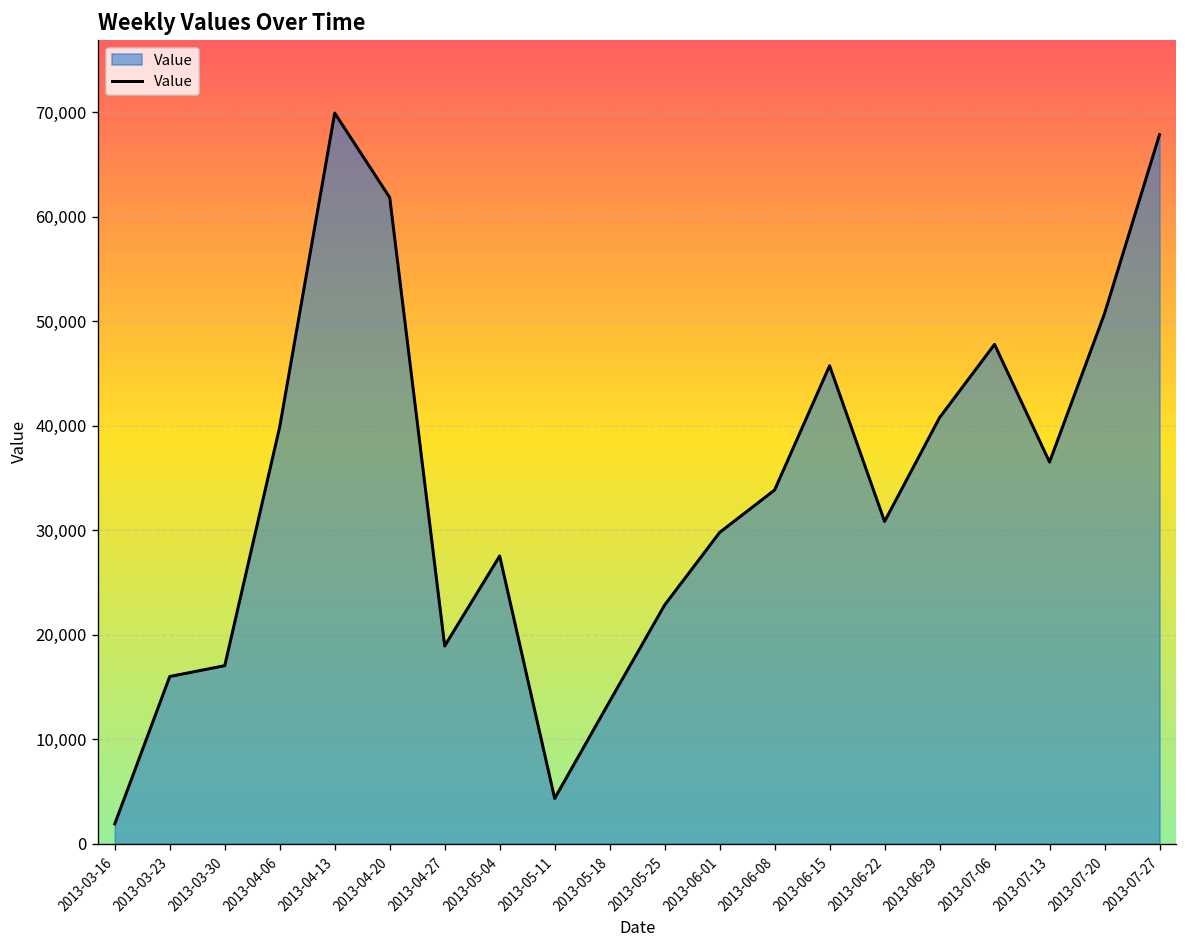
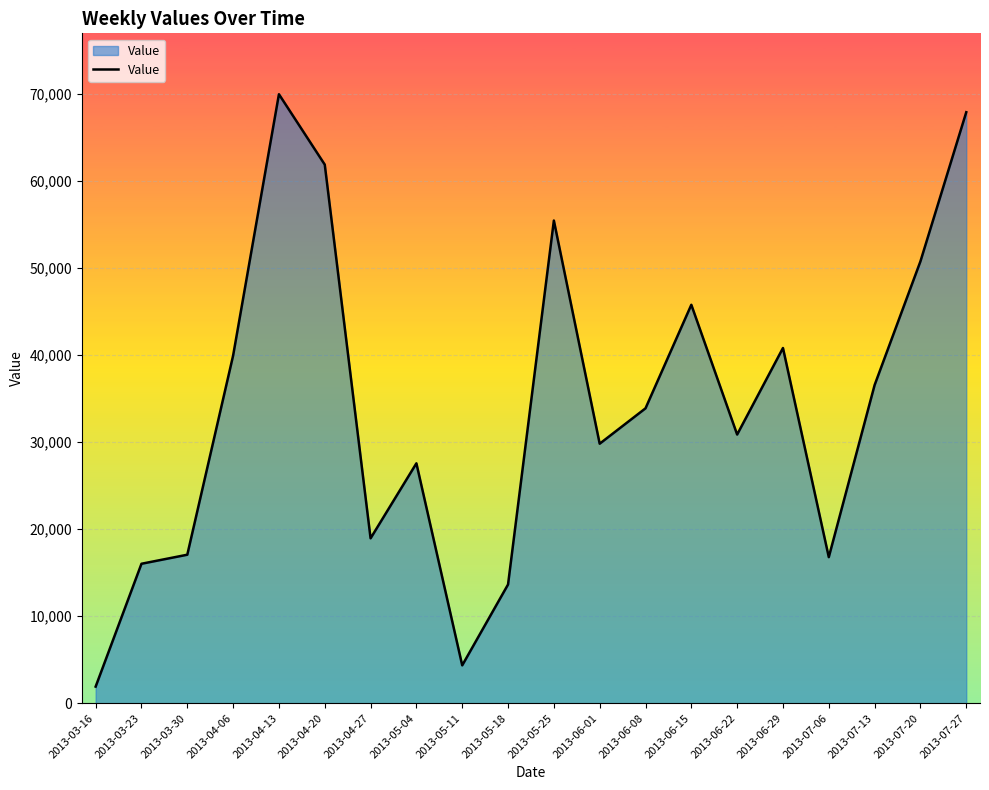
  {
    "2013-03-16": "2,000",
    "2013-03-23": "16,000",
    "2013-03-30": "17,000",
    "2013-04-06": "40,000",
    "2013-04-13": "70,000",
    "2013-04-20": "62,000",
    "2013-04-27": "19,000",
    "2013-05-04": "28,000",
    "2013-05-11": "4,000",
    "2013-05-18": "14,000",
-   "2013-05-25": "23,000",
+   "2013-05-25": "55,000",
    "2013-06-01": "30,000",
    "2013-06-08": "34,000",
    "2013-06-15": "46,000",
    "2013-06-22": "31,000",
    "2013-06-29": "41,000",
-   "2013-07-06": "48,000",
+   "2013-07-06": "17,000",
    "2013-07-13": "37,000",
    "2013-07-20": "51,000",
    "2013-07-27": "68,000"
  }
